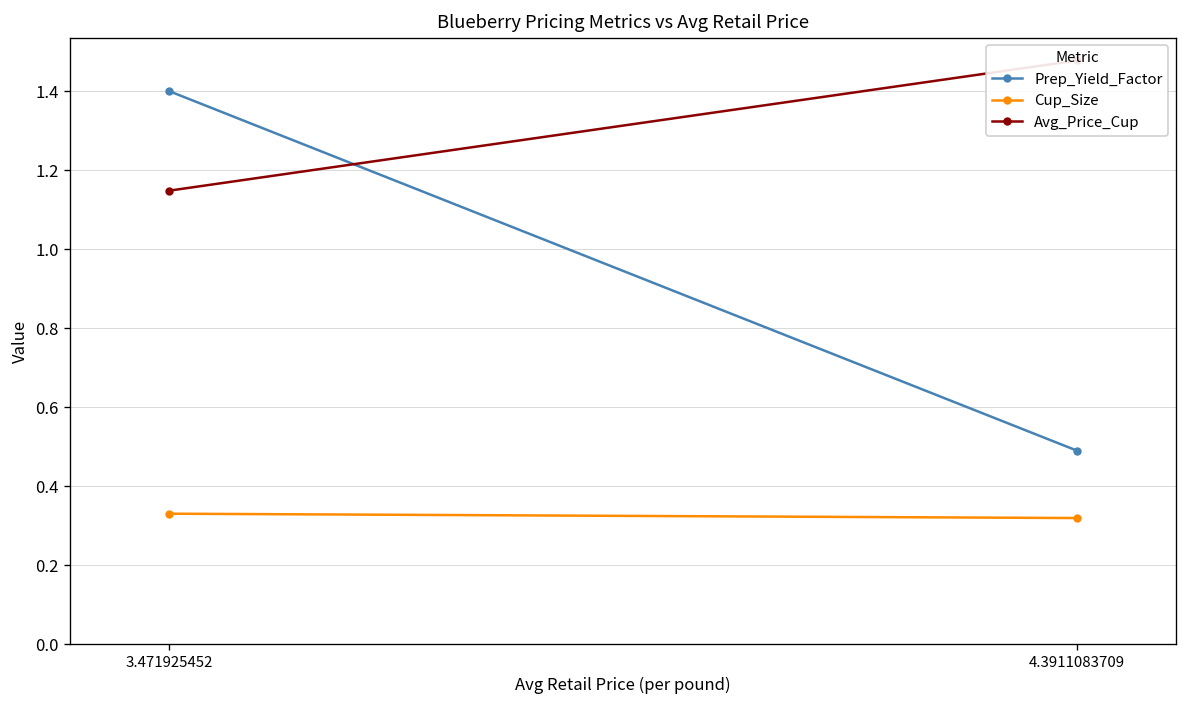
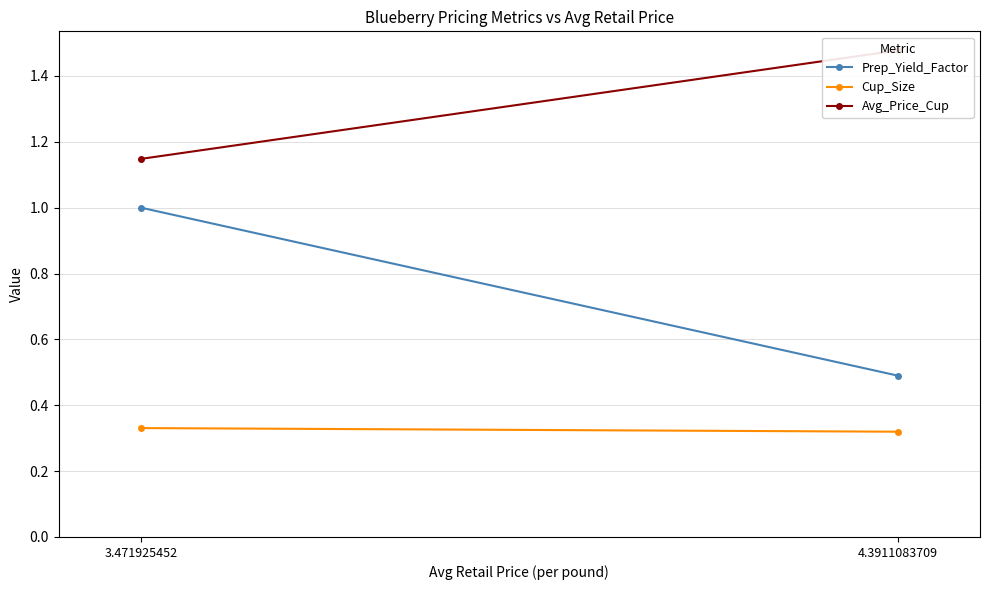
  {
    "Prep_Yield_Factor": {
-     "3.471925452": 1.4,
+     "3.471925452": 1.0,
      "4.3911083709": 0.49
    },
    "Cup_Size": {
      "3.471925452": 0.33,
      "4.3911083709": 0.32
    },
    "Avg_Price_Cup": {
      "3.471925452": 1.15
    }
  }
